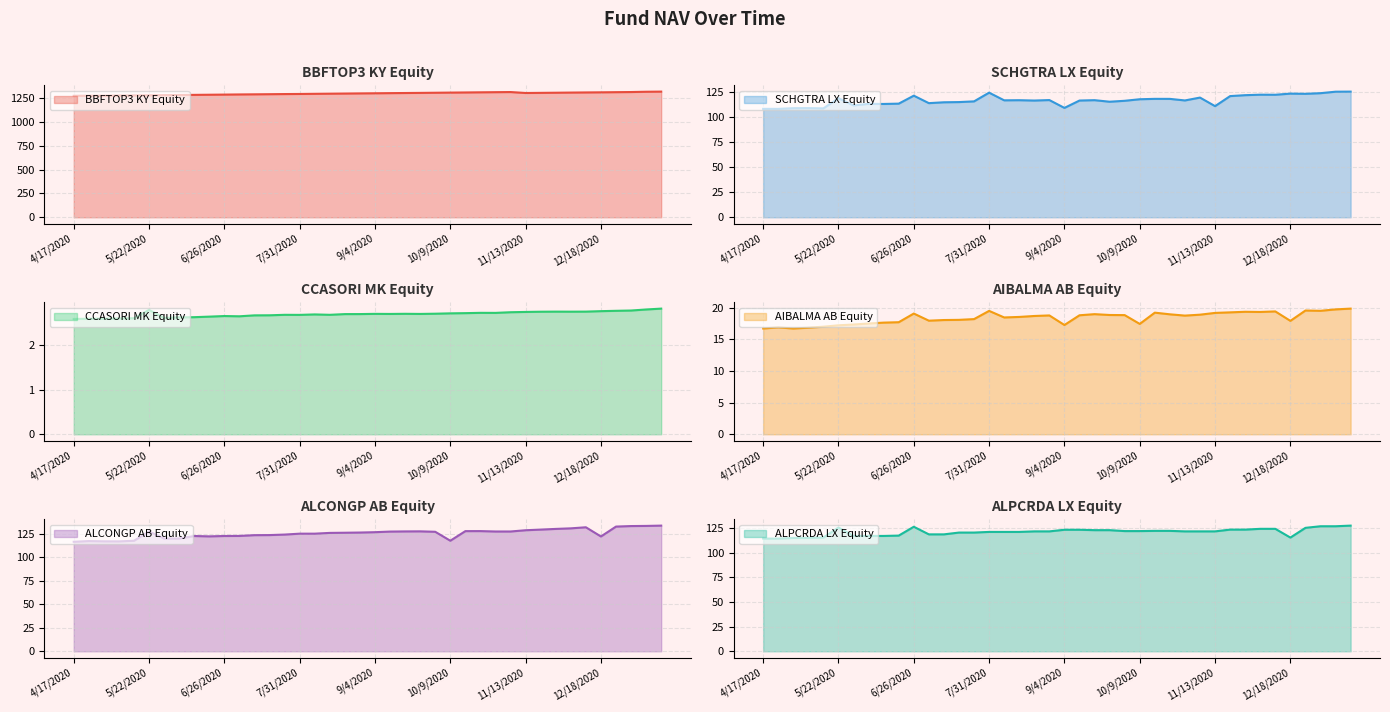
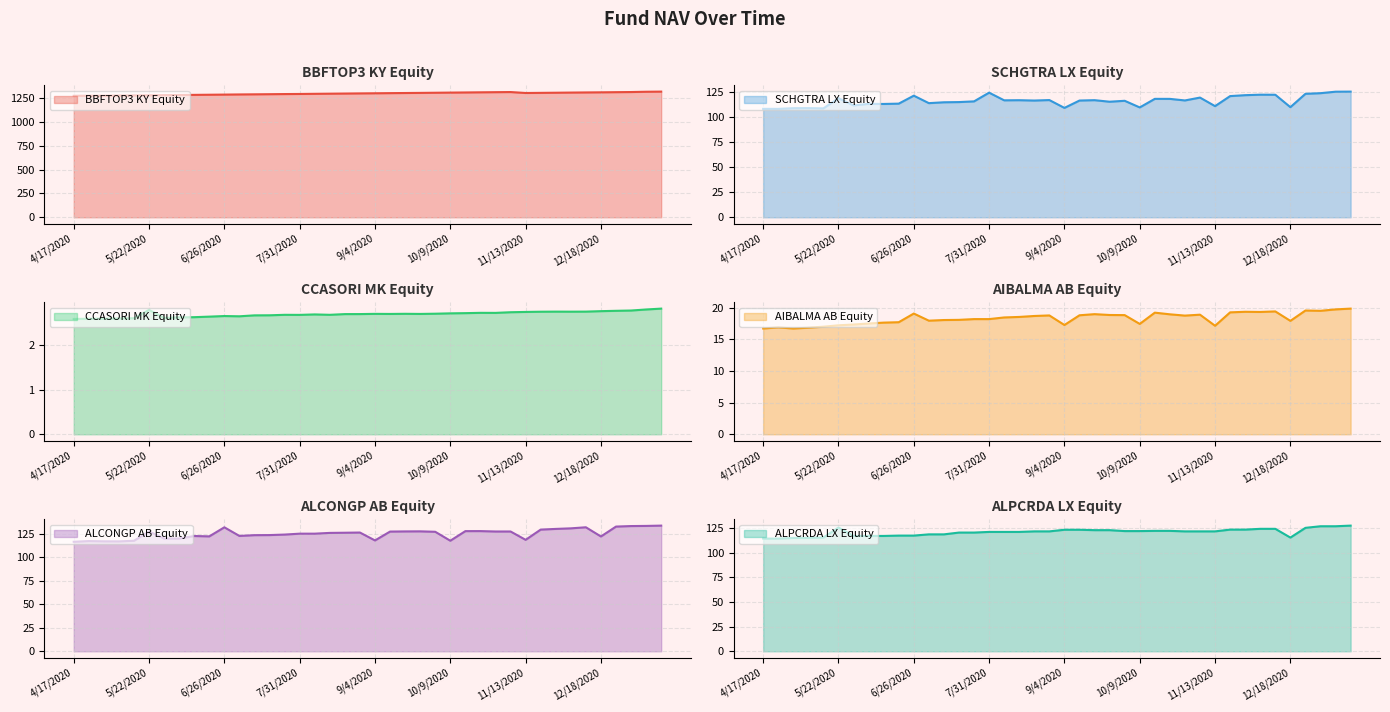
  {
    "BBFTOP3 KY Equity": {
      "6/26/2020": 1300,
      "7/31/2020": 1300,
      "9/4/2020": 1300,
      "10/9/2020": 1300,
      "11/13/2020": 1300,
      "12/18/2020": 1300
    },
    "SCHGTRA LX Equity": {
      "6/26/2020": 121,
      "7/31/2020": 124,
      "9/4/2020": 109,
-     "10/9/2020": 118,
+     "10/9/2020": 109,
      "11/13/2020": 111,
-     "12/18/2020": 123
+     "12/18/2020": 110
    },
    "CCASORI MK Equity": {
      "6/26/2020": 2.6,
      "7/31/2020": 2.7,
      "9/4/2020": 2.7,
      "10/9/2020": 2.7,
      "11/13/2020": 2.7,
      "12/18/2020": 2.8
    },
    "AIBALMA AB Equity": {
      "4/17/2020": 17,
      "6/26/2020": 19,
-     "7/31/2020": 19,
+     "7/31/2020": 18,
      "9/4/2020": 17,
      "10/9/2020": 17,
-     "11/13/2020": 19,
+     "11/13/2020": 17,
      "12/18/2020": 18
    },
    "ALCONGP AB Equity": {
-     "6/26/2020": 120,
+     "6/26/2020": 130,
      "7/31/2020": 120,
-     "9/4/2020": 130,
+     "9/4/2020": 120,
      "10/9/2020": 120,
-     "11/13/2020": 130,
+     "11/13/2020": 120,
      "12/18/2020": 120
    },
    "ALPCRDA LX Equity": {
-     "6/26/2020": 130,
+     "6/26/2020": 120,
      "7/31/2020": 120,
      "9/4/2020": 120,
      "10/9/2020": 120,
      "11/13/2020": 120,
      "12/18/2020": 120
    }
  }
